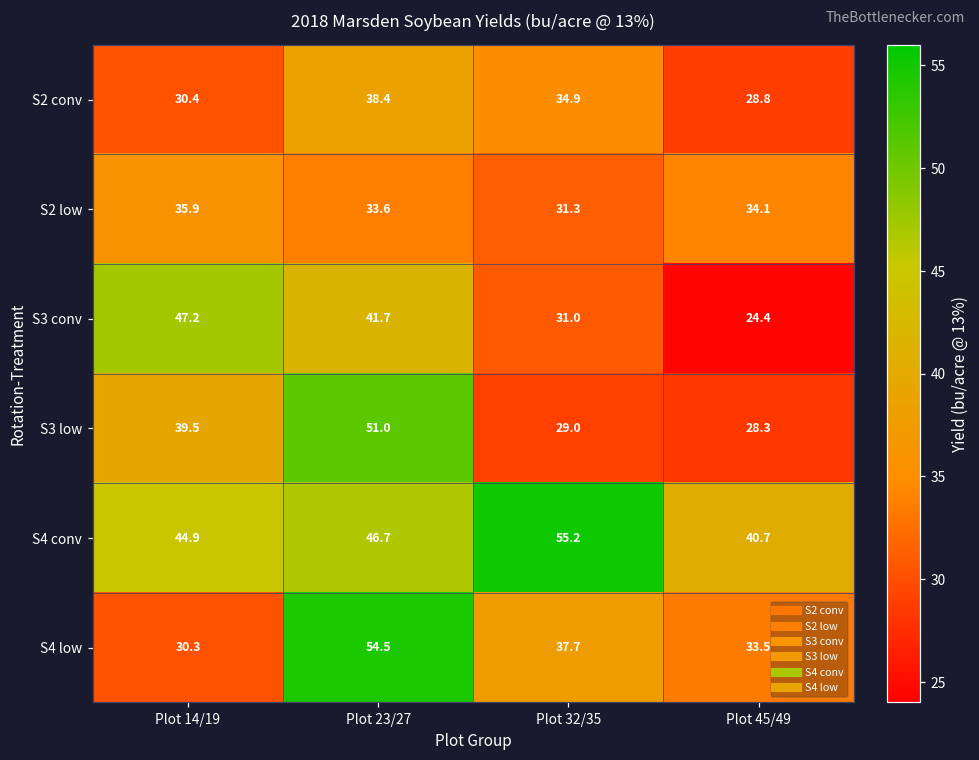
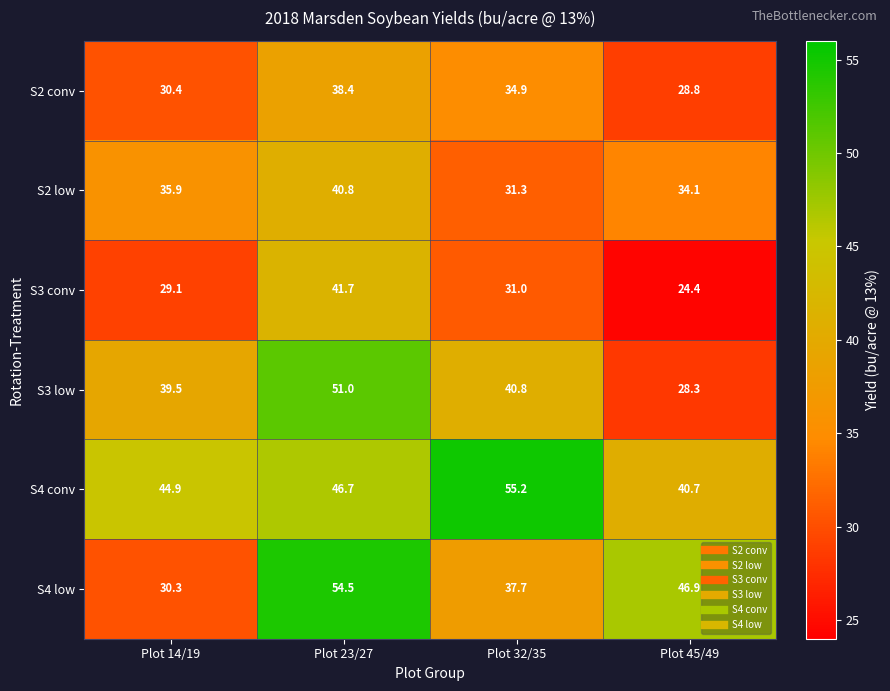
  {
    "S2 conv": {
      "Plot 14/19": 30.4,
      "Plot 23/27": 38.4,
      "Plot 32/35": 34.9,
      "Plot 45/49": 28.8
    },
    "S2 low": {
      "Plot 14/19": 35.9,
-     "Plot 23/27": 33.6,
+     "Plot 23/27": 40.8,
      "Plot 32/35": 31.3,
      "Plot 45/49": 34.1
    },
    "S3 conv": {
-     "Plot 14/19": 47.2,
+     "Plot 14/19": 29.1,
      "Plot 23/27": 41.7,
      "Plot 32/35": 31.0,
      "Plot 45/49": 24.4
    },
    "S3 low": {
      "Plot 14/19": 39.5,
      "Plot 23/27": 51.0,
-     "Plot 32/35": 29.0,
+     "Plot 32/35": 40.8,
      "Plot 45/49": 28.3
    },
    "S4 conv": {
      "Plot 14/19": 44.9,
      "Plot 23/27": 46.7,
      "Plot 32/35": 55.2,
      "Plot 45/49": 40.7
    },
    "S4 low": {
      "Plot 14/19": 30.3,
      "Plot 23/27": 54.5,
      "Plot 32/35": 37.7,
-     "Plot 45/49": 33.5
+     "Plot 45/49": 46.9
    }
  }
